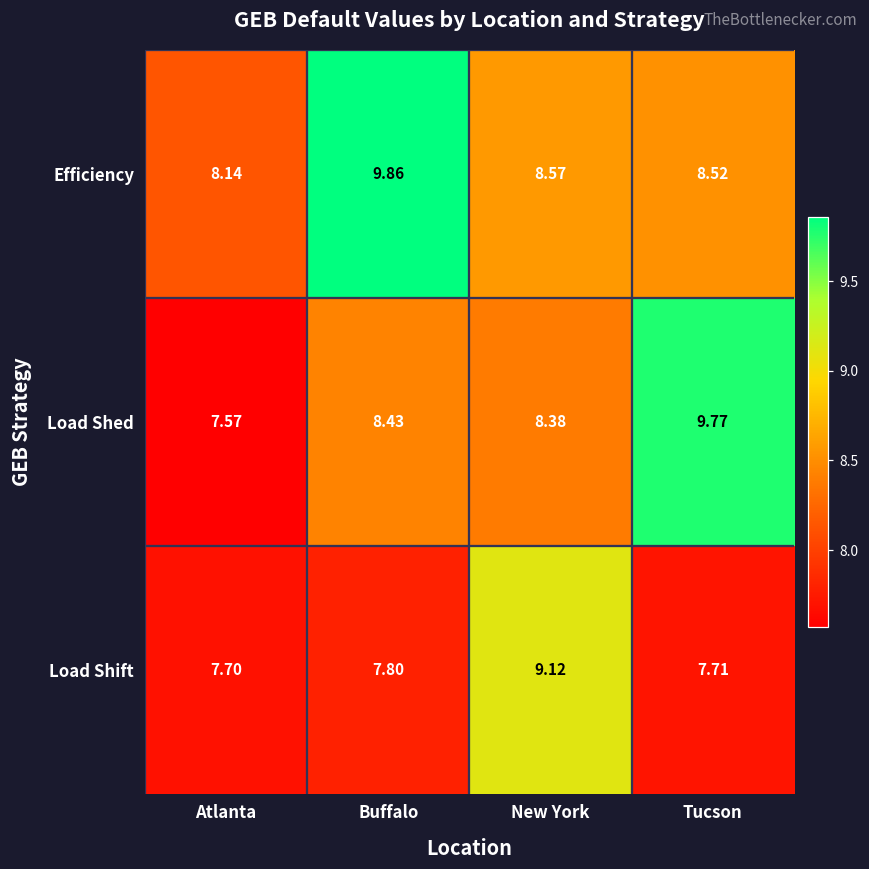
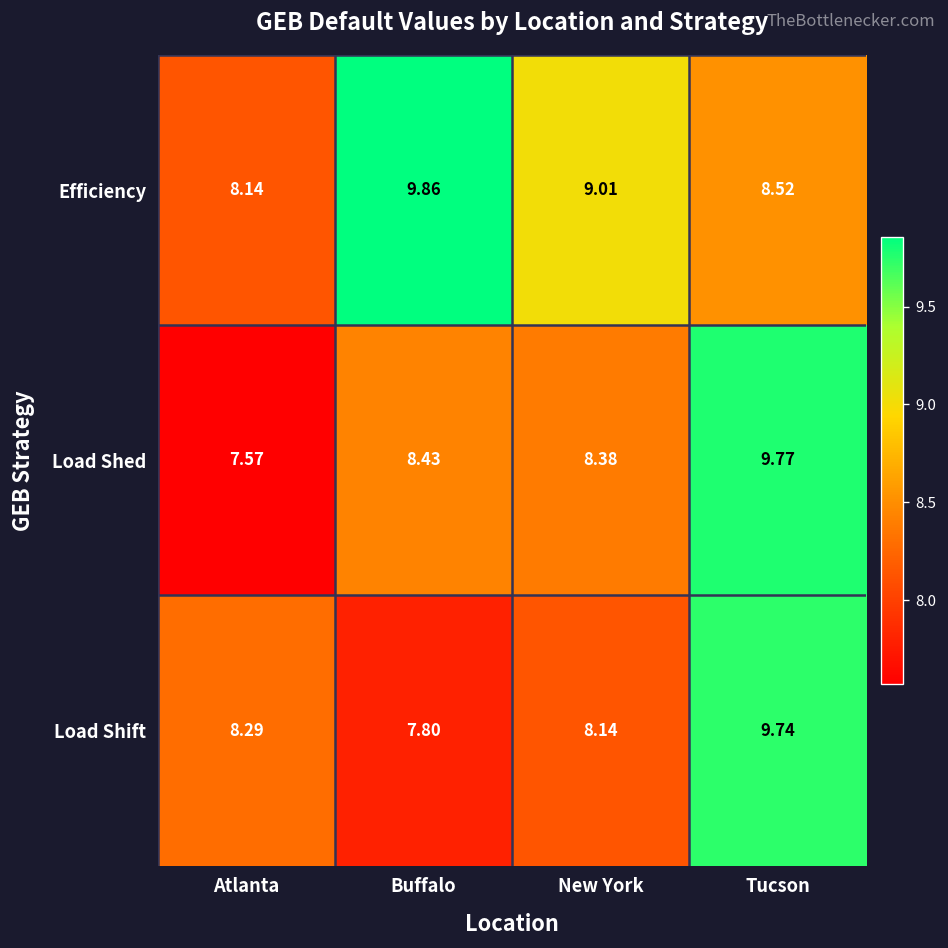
  {
    "Efficiency": {
      "Atlanta": 8.14,
      "Buffalo": 9.86,
-     "New York": 8.57,
+     "New York": 9.01,
      "Tucson": 8.52
    },
    "Load Shed": {
      "Atlanta": 7.57,
      "Buffalo": 8.43,
      "New York": 8.38,
      "Tucson": 9.77
    },
    "Load Shift": {
-     "Atlanta": 7.70,
+     "Atlanta": 8.29,
      "Buffalo": 7.80,
-     "New York": 9.12,
-     "Tucson": 7.71
+     "New York": 8.14,
+     "Tucson": 9.74
    }
  }
